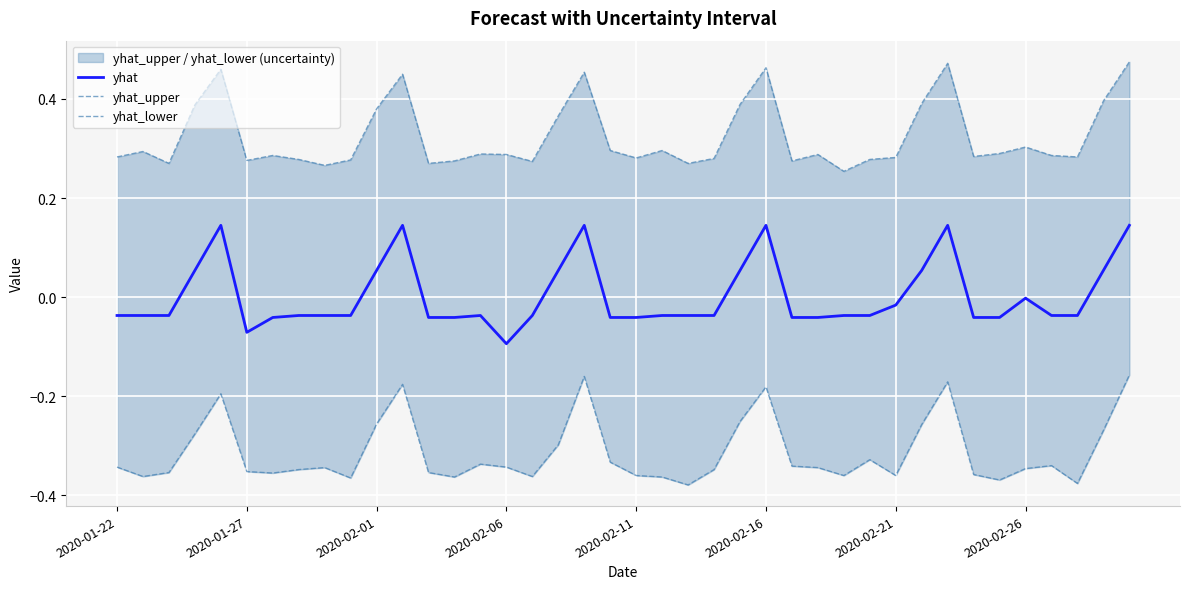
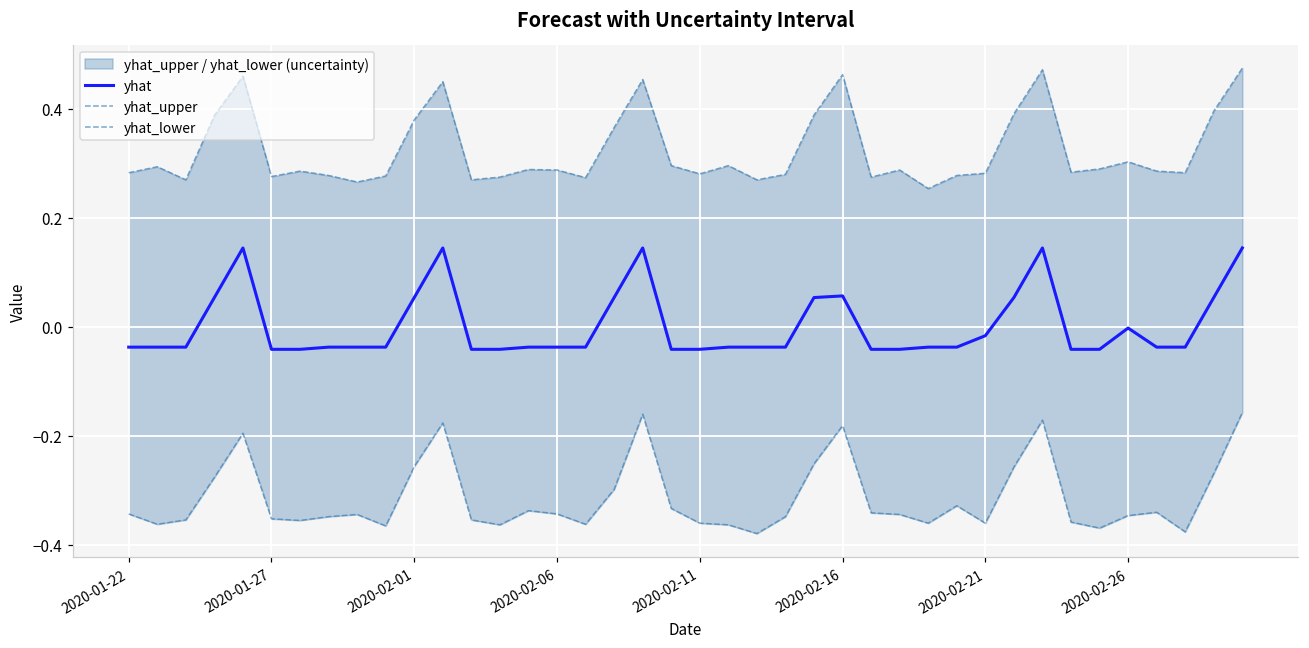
  {
    "yhat": {
      "2020-01-22": -0.04,
-     "2020-01-27": -0.07,
+     "2020-01-27": -0.04,
      "2020-02-01": 0.05,
-     "2020-02-06": -0.09,
+     "2020-02-06": -0.04,
      "2020-02-11": -0.04,
-     "2020-02-16": 0.15,
+     "2020-02-16": 0.06,
      "2020-02-21": -0.02,
      "2020-02-26": 0.00
    }
  }
